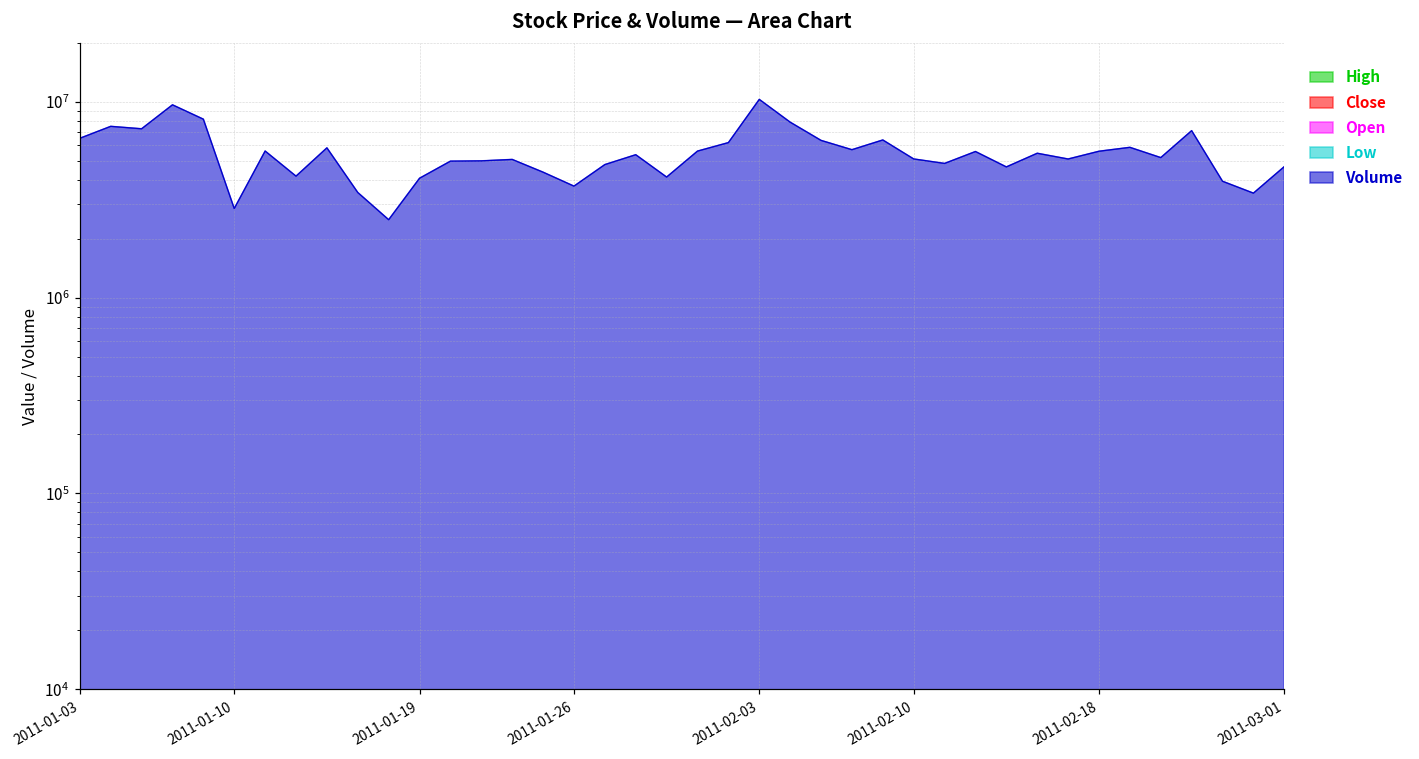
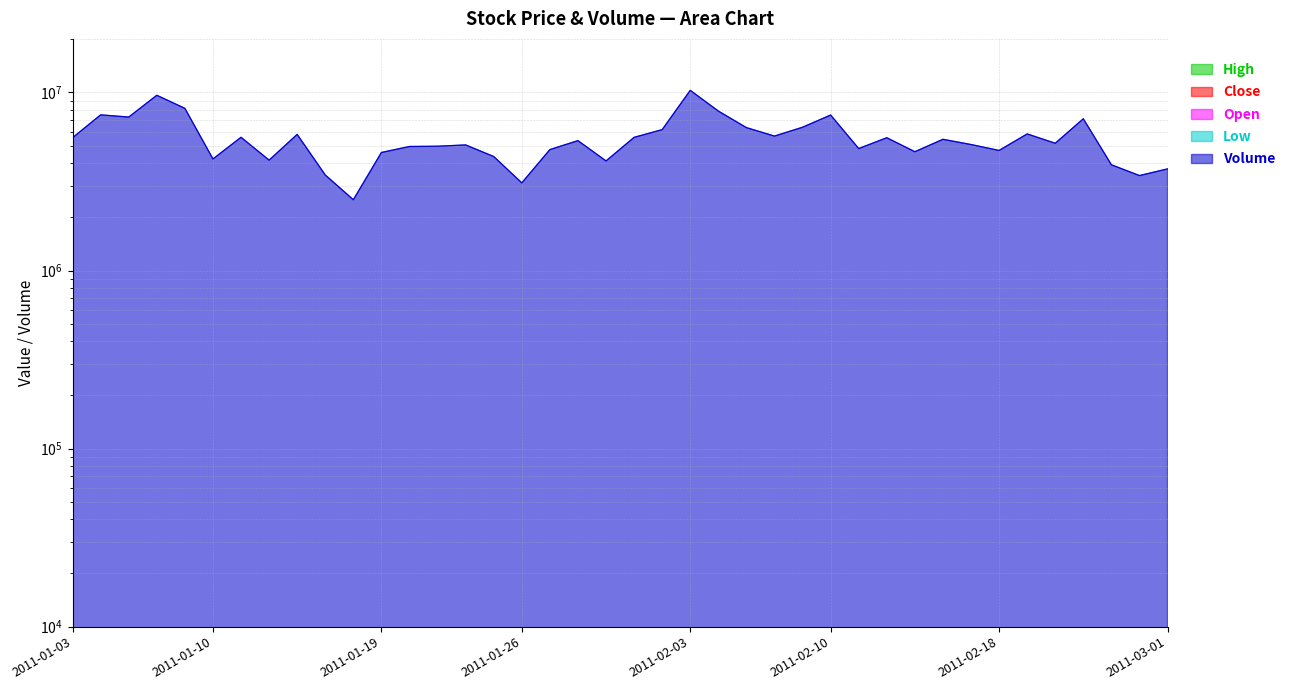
  {
    "Volume": {
-     "2011-01-03": 6500000,
-     "2011-01-10": 2900000,
-     "2011-01-19": 4100000,
-     "2011-01-26": 3700000,
+     "2011-01-03": 5600000,
+     "2011-01-10": 4200000,
+     "2011-01-19": 4600000,
+     "2011-01-26": 3100000,
      "2011-02-03": 10000000,
-     "2011-02-10": 5100000,
-     "2011-02-18": 5600000,
-     "2011-03-01": 4700000
+     "2011-02-10": 7500000,
+     "2011-02-18": 4700000,
+     "2011-03-01": 3700000
    }
  }
